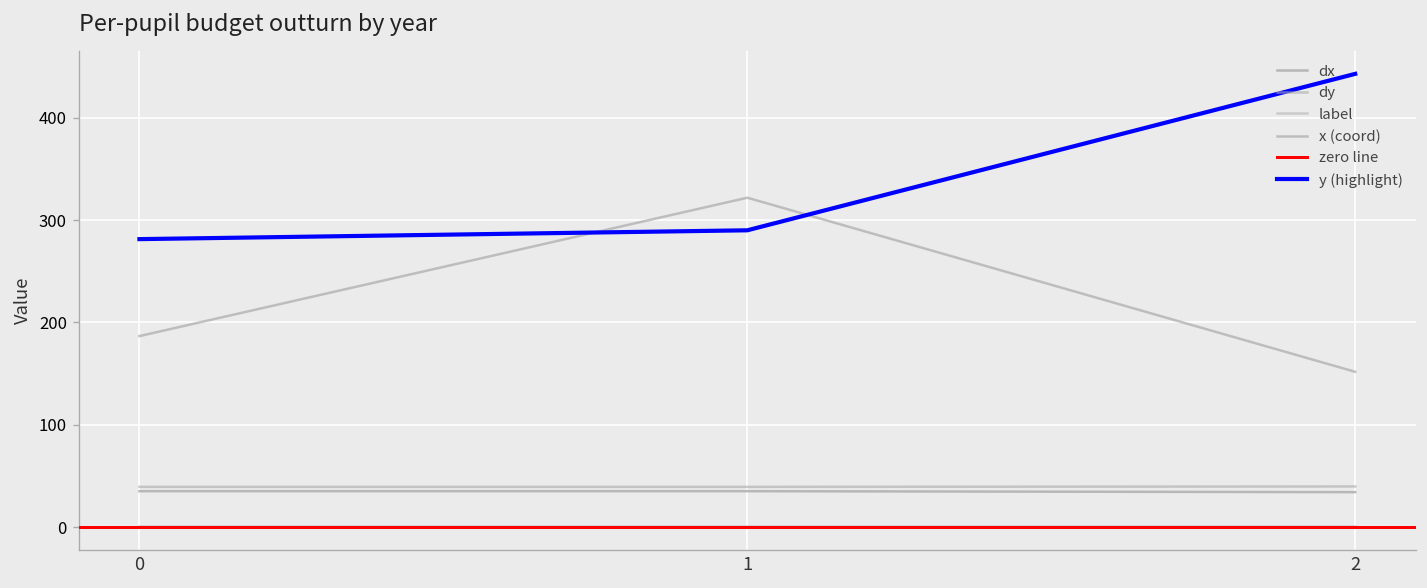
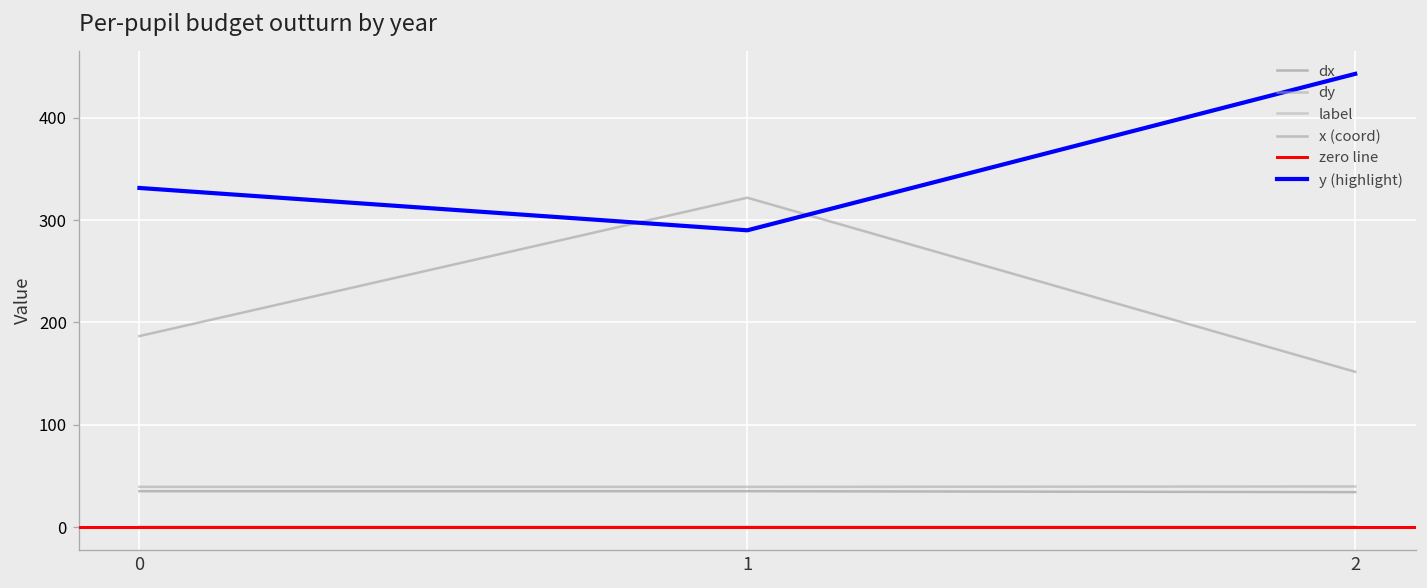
  {
    "y (highlight)": {
-     "0": 280,
+     "0": 330,
      "1": 290,
      "2": 440
    }
  }
